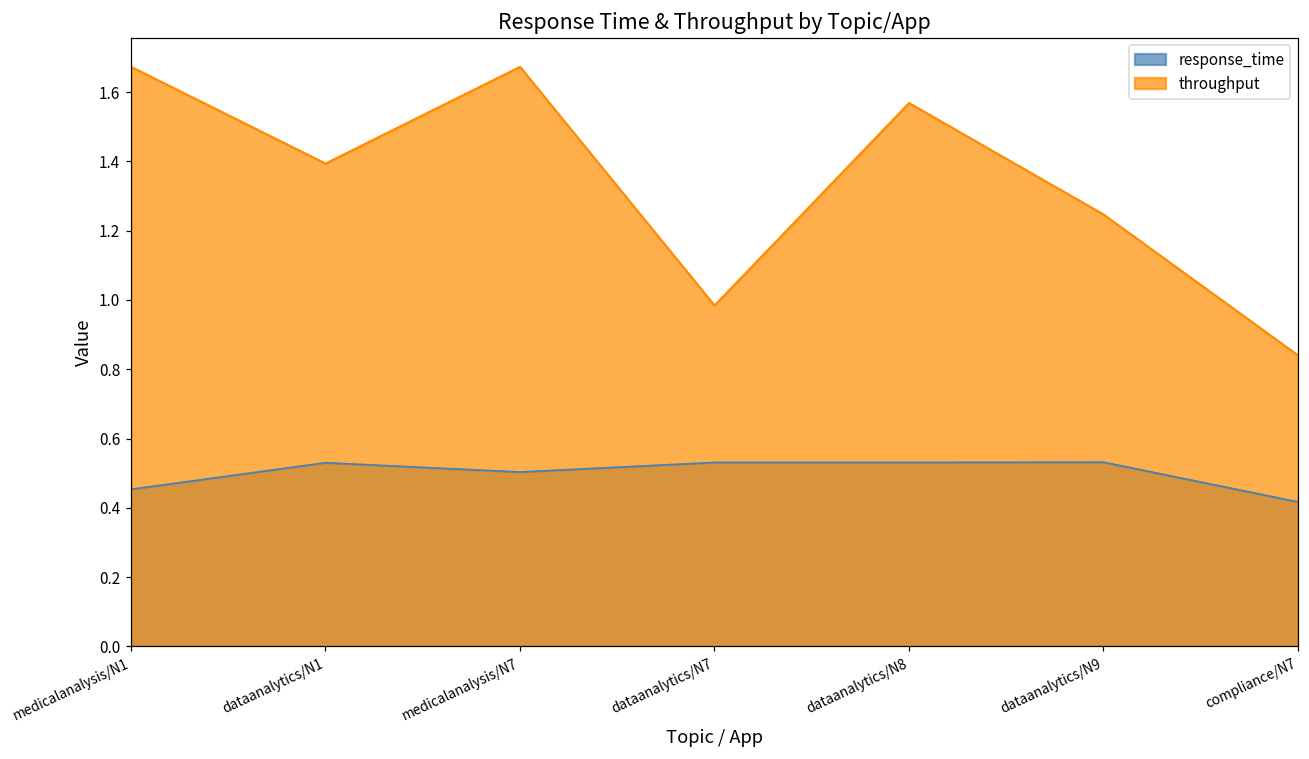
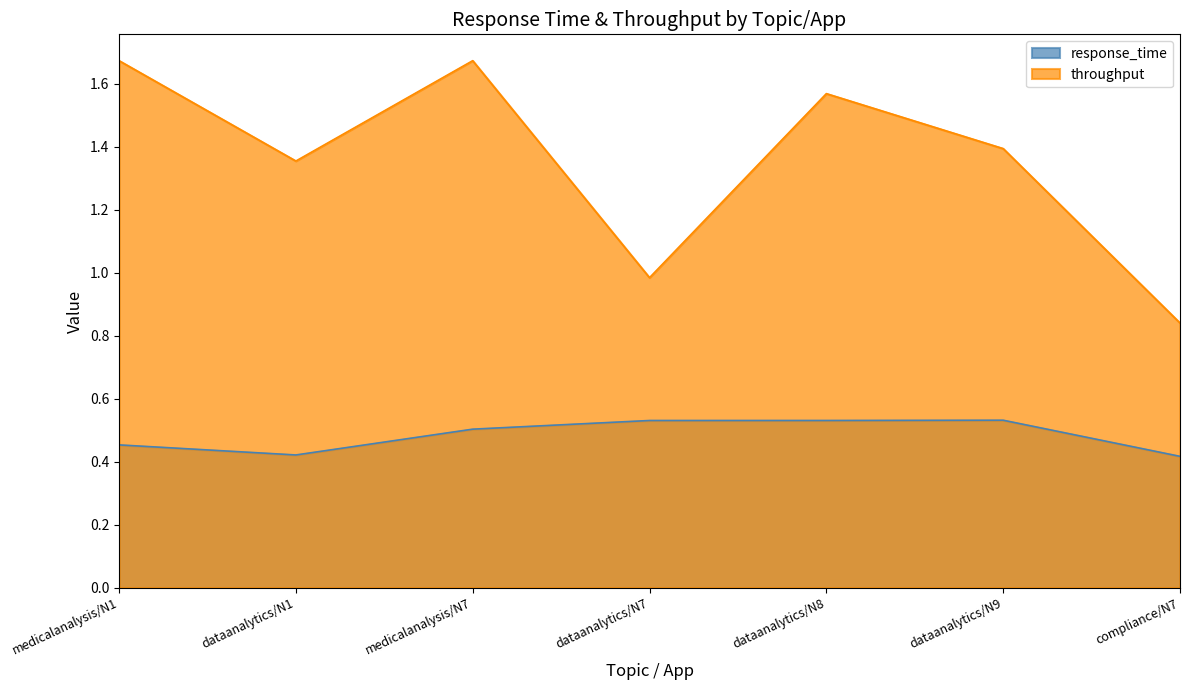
  {
    "response_time": {
      "medicalanalysis/N1": 0.45,
-     "dataanalytics/N1": 0.53,
+     "dataanalytics/N1": 0.42,
      "medicalanalysis/N7": 0.50,
      "dataanalytics/N7": 0.53,
      "dataanalytics/N8": 0.53,
      "dataanalytics/N9": 0.53,
      "compliance/N7": 0.42
    },
    "throughput": {
      "medicalanalysis/N1": 1.67,
-     "dataanalytics/N1": 1.39,
+     "dataanalytics/N1": 1.35,
      "medicalanalysis/N7": 1.67,
      "dataanalytics/N7": 0.98,
      "dataanalytics/N8": 1.57,
-     "dataanalytics/N9": 1.25,
+     "dataanalytics/N9": 1.39,
      "compliance/N7": 0.84
    }
  }
